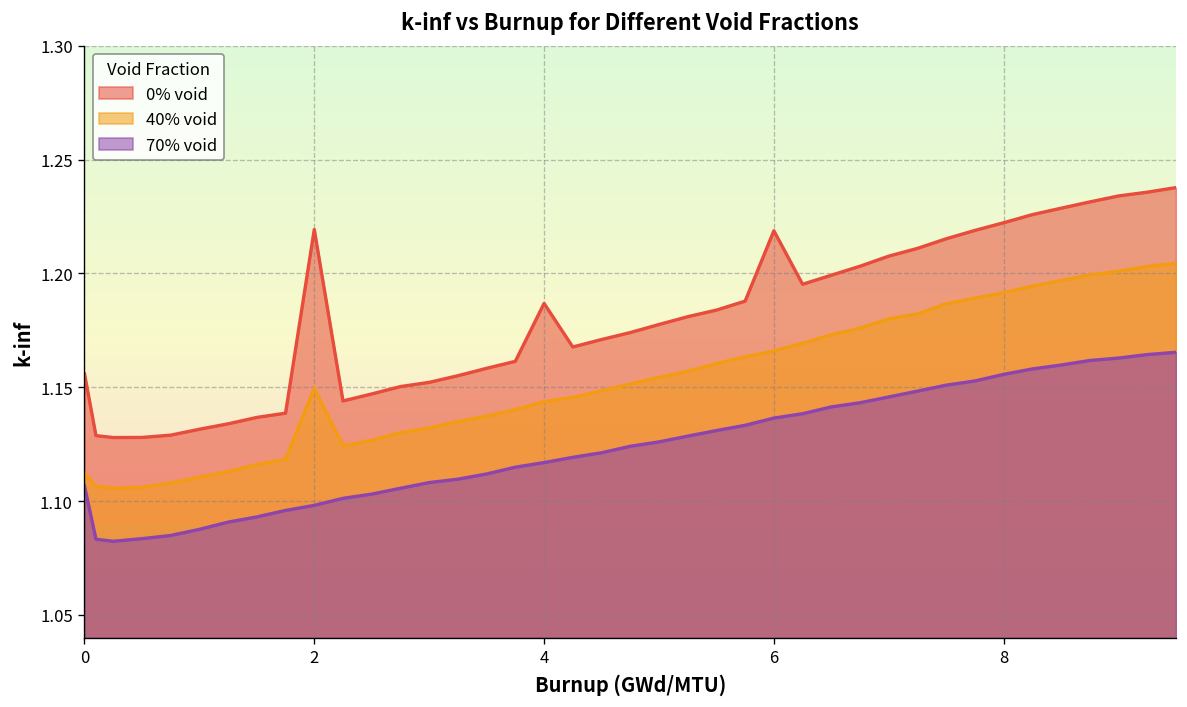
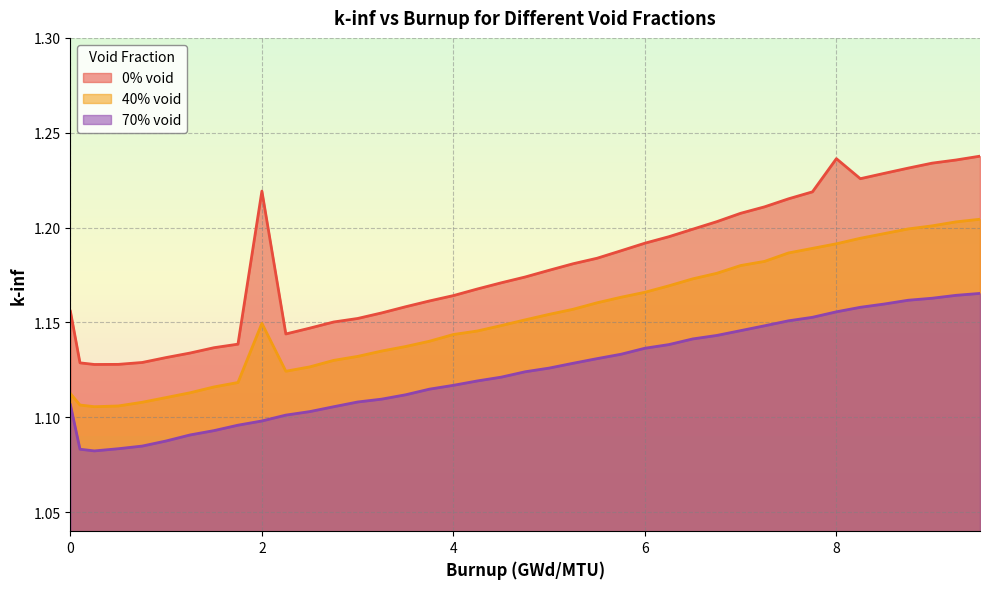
  {
    "0% void": {
      "0": 1.156,
      "2": 1.219,
-     "4": 1.187,
-     "6": 1.219,
-     "8": 1.222
+     "4": 1.164,
+     "6": 1.192,
+     "8": 1.236
    },
    "40% void": {
      "0": 1.113,
      "2": 1.150,
      "4": 1.144,
      "6": 1.166,
      "8": 1.191
    },
    "70% void": {
      "0": 1.107,
      "2": 1.098,
      "4": 1.117,
      "6": 1.136,
      "8": 1.156
    }
  }
